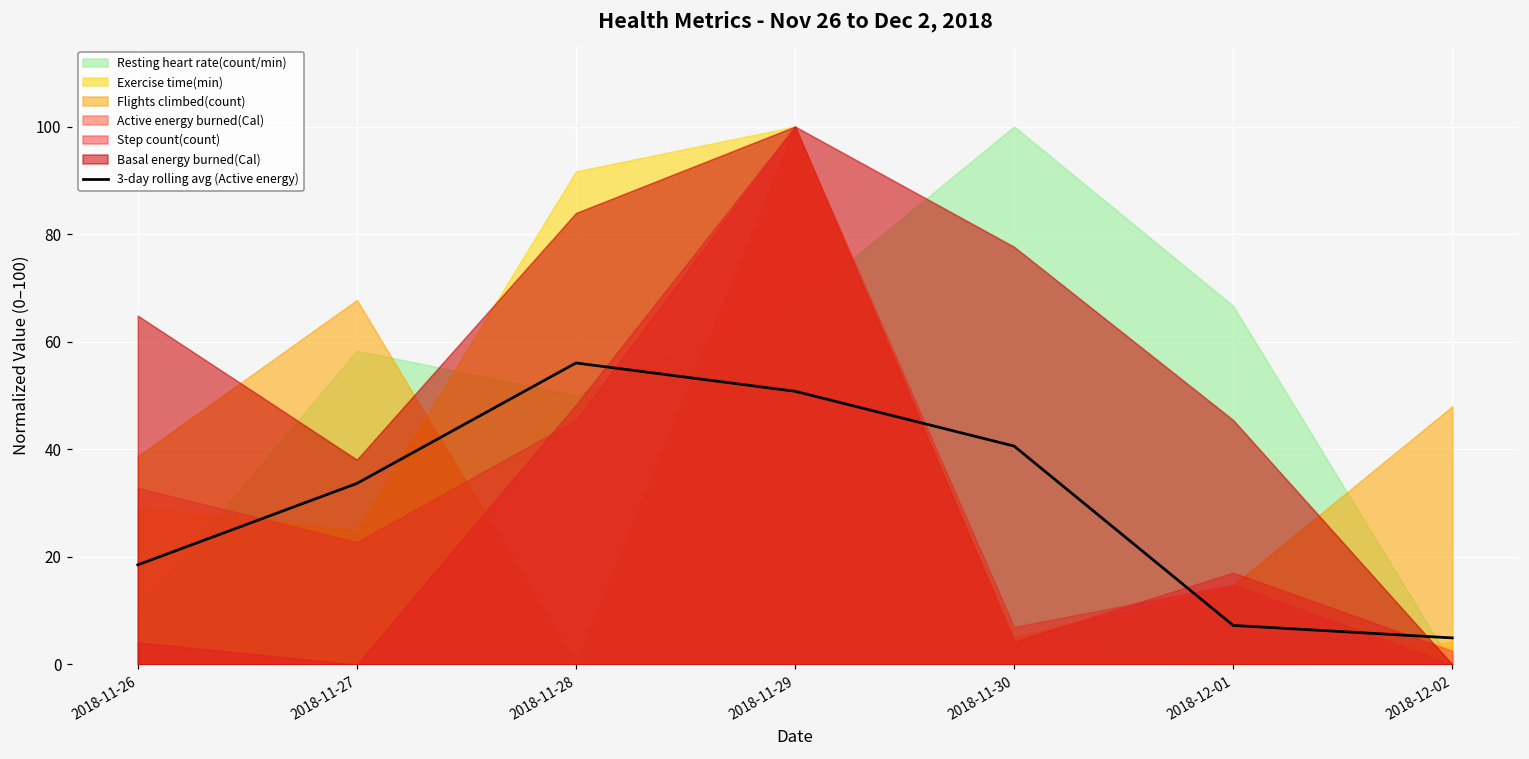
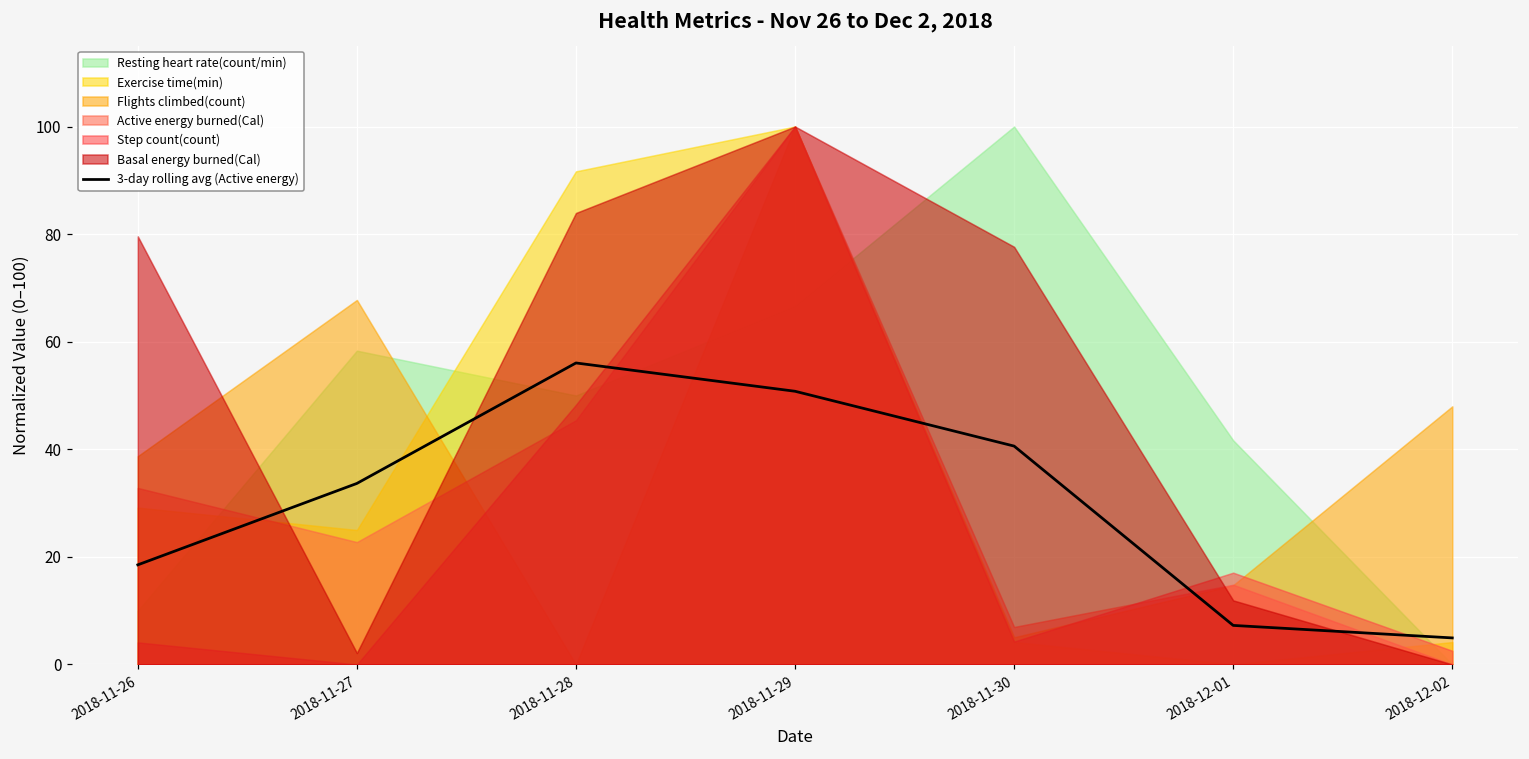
  {
    "3-day rolling avg (Active energy)": {
      "2018-11-26": 19,
      "2018-11-27": 34,
      "2018-11-28": 56,
      "2018-11-29": 51,
      "2018-11-30": 41,
      "2018-12-01": 7,
      "2018-12-02": 5
    },
    "Resting heart rate(count/min)": {
      "2018-11-26": 10,
      "2018-11-27": 58,
      "2018-11-28": 50,
      "2018-11-29": 67,
      "2018-11-30": 100,
-     "2018-12-01": 67
+     "2018-12-01": 42
    },
    "Basal energy burned(Cal)": {
-     "2018-11-26": 65,
-     "2018-11-27": 38,
+     "2018-11-26": 80,
+     "2018-11-27": 2,
      "2018-11-28": 84,
      "2018-11-30": 78,
-     "2018-12-01": 45
+     "2018-12-01": 12
    }
  }
